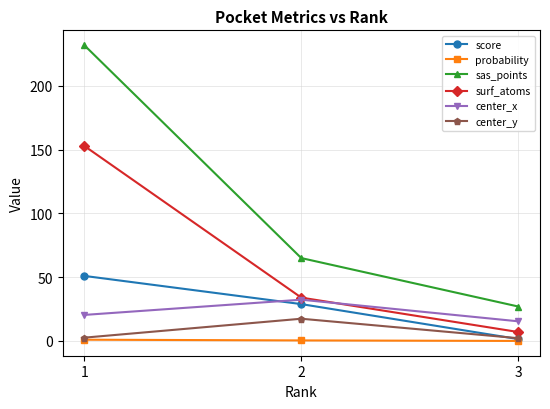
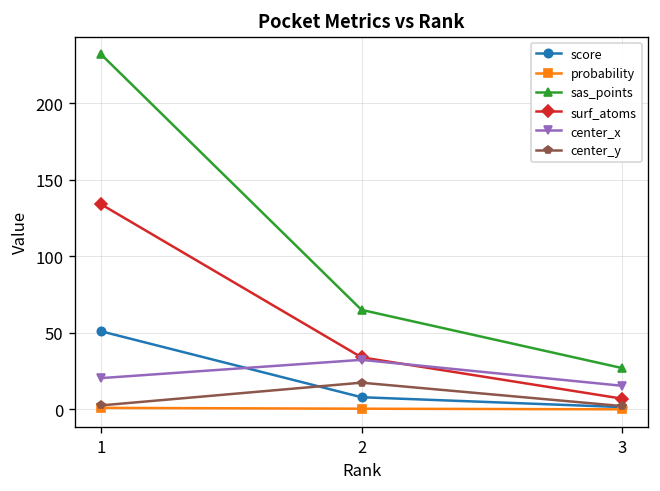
  {
    "score": {
      "1": 51,
-     "2": 29
+     "2": 8
    },
    "probability": {
      "2": 0
    },
    "sas_points": {
      "1": 232,
      "2": 65,
      "3": 27
    },
    "surf_atoms": {
-     "1": 153,
+     "1": 134,
      "3": 7
    },
    "center_x": {
      "1": 20,
      "3": 15
    },
    "center_y": {
      "2": 17
    }
  }
